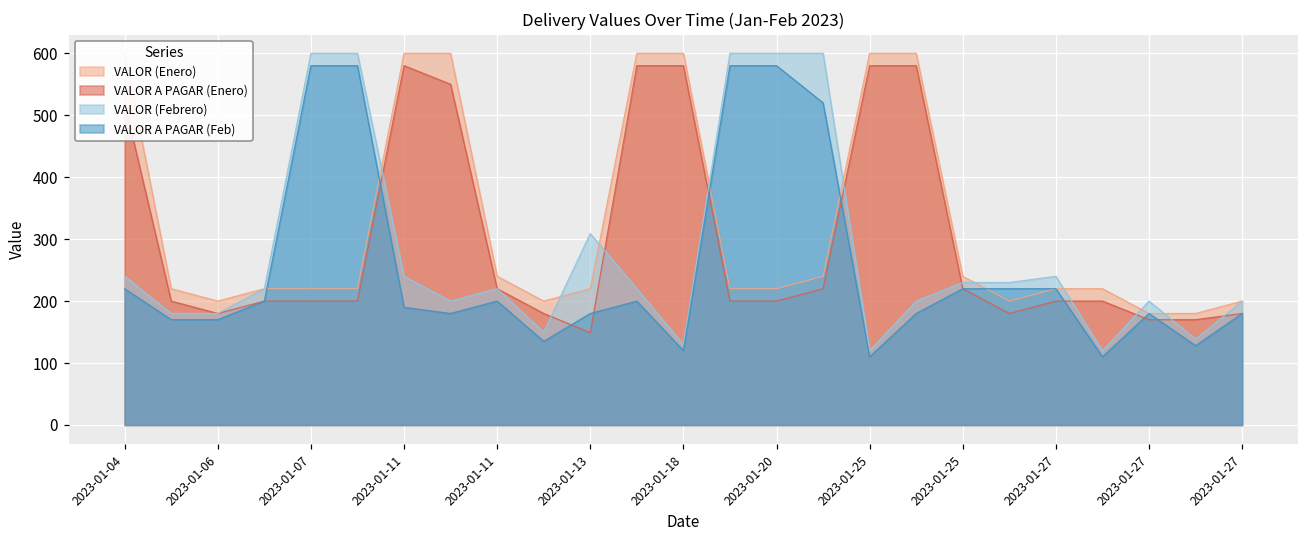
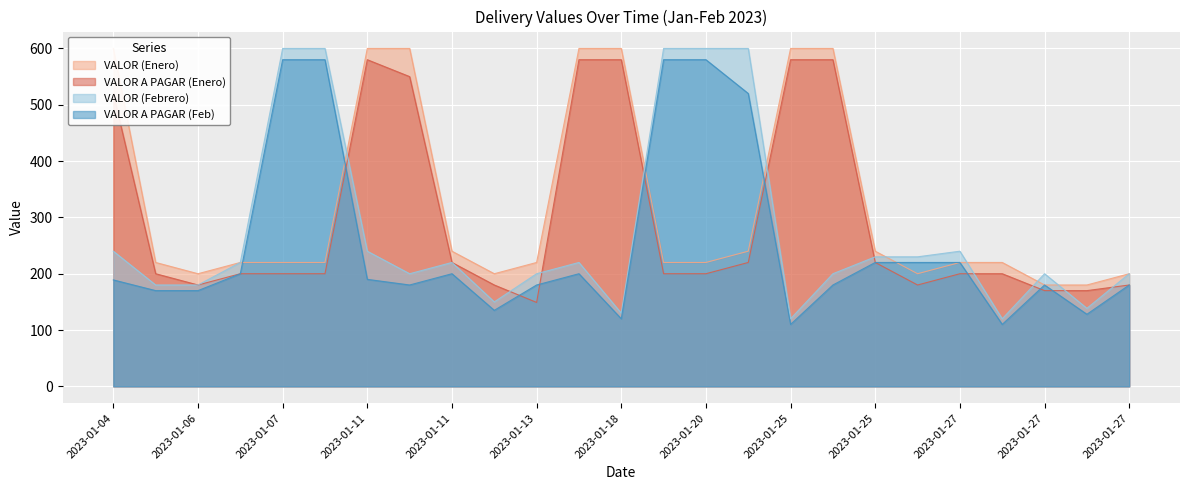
  {
    "VALOR (Enero)": {
      "2023-01-13": 220
    },
    "VALOR A PAGAR (Enero)": {
      "2023-01-13": 150
    },
    "VALOR (Febrero)": {
      "2023-01-04": 240,
-     "2023-01-13": 310
+     "2023-01-13": 200
    },
    "VALOR A PAGAR (Feb)": {
-     "2023-01-04": 220,
+     "2023-01-04": 190,
      "2023-01-13": 180
    }
  }
